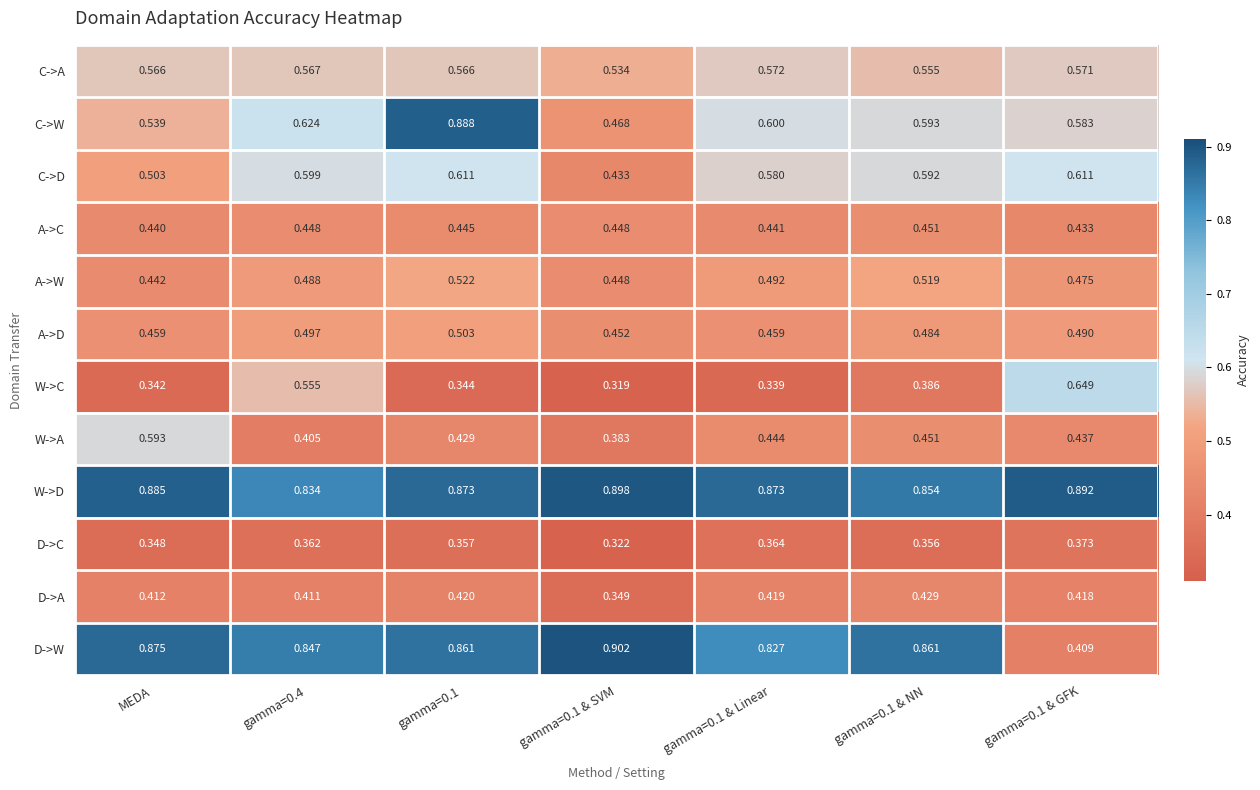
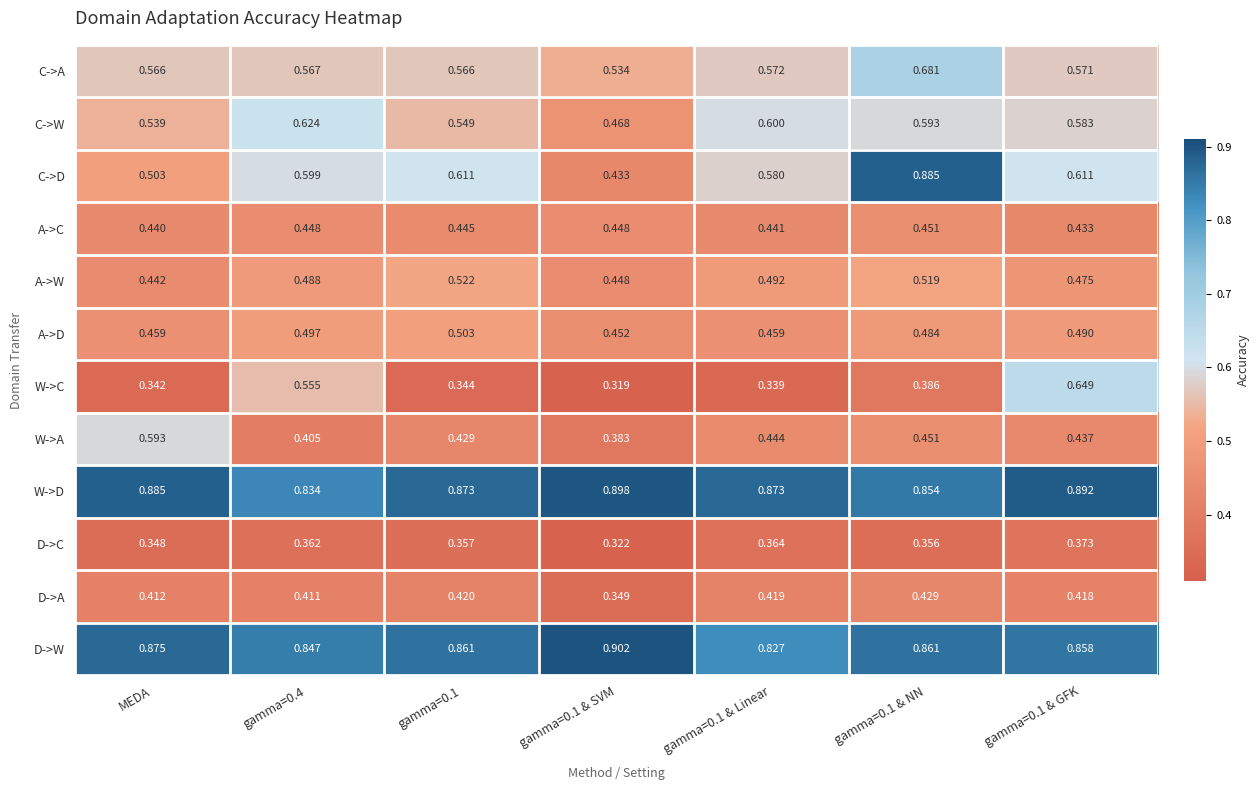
  {
    "C->A": {
      "MEDA": 0.566,
      "gamma=0.4": 0.567,
      "gamma=0.1": 0.566,
      "gamma=0.1 & SVM": 0.534,
      "gamma=0.1 & Linear": 0.572,
-     "gamma=0.1 & NN": 0.555,
+     "gamma=0.1 & NN": 0.681,
      "gamma=0.1 & GFK": 0.571
    },
    "C->W": {
      "MEDA": 0.539,
      "gamma=0.4": 0.624,
-     "gamma=0.1": 0.888,
+     "gamma=0.1": 0.549,
      "gamma=0.1 & SVM": 0.468,
      "gamma=0.1 & Linear": 0.600,
      "gamma=0.1 & NN": 0.593,
      "gamma=0.1 & GFK": 0.583
    },
    "C->D": {
      "MEDA": 0.503,
      "gamma=0.4": 0.599,
      "gamma=0.1": 0.611,
      "gamma=0.1 & SVM": 0.433,
      "gamma=0.1 & Linear": 0.580,
-     "gamma=0.1 & NN": 0.592,
+     "gamma=0.1 & NN": 0.885,
      "gamma=0.1 & GFK": 0.611
    },
    "A->C": {
      "MEDA": 0.440,
      "gamma=0.4": 0.448,
      "gamma=0.1": 0.445,
      "gamma=0.1 & SVM": 0.448,
      "gamma=0.1 & Linear": 0.441,
      "gamma=0.1 & NN": 0.451,
      "gamma=0.1 & GFK": 0.433
    },
    "A->W": {
      "MEDA": 0.442,
      "gamma=0.4": 0.488,
      "gamma=0.1": 0.522,
      "gamma=0.1 & SVM": 0.448,
      "gamma=0.1 & Linear": 0.492,
      "gamma=0.1 & NN": 0.519,
      "gamma=0.1 & GFK": 0.475
    },
    "A->D": {
      "MEDA": 0.459,
      "gamma=0.4": 0.497,
      "gamma=0.1": 0.503,
      "gamma=0.1 & SVM": 0.452,
      "gamma=0.1 & Linear": 0.459,
      "gamma=0.1 & NN": 0.484,
      "gamma=0.1 & GFK": 0.490
    },
    "W->C": {
      "MEDA": 0.342,
      "gamma=0.4": 0.555,
      "gamma=0.1": 0.344,
      "gamma=0.1 & SVM": 0.319,
      "gamma=0.1 & Linear": 0.339,
      "gamma=0.1 & NN": 0.386,
      "gamma=0.1 & GFK": 0.649
    },
    "W->A": {
      "MEDA": 0.593,
      "gamma=0.4": 0.405,
      "gamma=0.1": 0.429,
      "gamma=0.1 & SVM": 0.383,
      "gamma=0.1 & Linear": 0.444,
      "gamma=0.1 & NN": 0.451,
      "gamma=0.1 & GFK": 0.437
    },
    "W->D": {
      "MEDA": 0.885,
      "gamma=0.4": 0.834,
      "gamma=0.1": 0.873,
      "gamma=0.1 & SVM": 0.898,
      "gamma=0.1 & Linear": 0.873,
      "gamma=0.1 & NN": 0.854,
      "gamma=0.1 & GFK": 0.892
    },
    "D->C": {
      "MEDA": 0.348,
      "gamma=0.4": 0.362,
      "gamma=0.1": 0.357,
      "gamma=0.1 & SVM": 0.322,
      "gamma=0.1 & Linear": 0.364,
      "gamma=0.1 & NN": 0.356,
      "gamma=0.1 & GFK": 0.373
    },
    "D->A": {
      "MEDA": 0.412,
      "gamma=0.4": 0.411,
      "gamma=0.1": 0.420,
      "gamma=0.1 & SVM": 0.349,
      "gamma=0.1 & Linear": 0.419,
      "gamma=0.1 & NN": 0.429,
      "gamma=0.1 & GFK": 0.418
    },
    "D->W": {
      "MEDA": 0.875,
      "gamma=0.4": 0.847,
      "gamma=0.1": 0.861,
      "gamma=0.1 & SVM": 0.902,
      "gamma=0.1 & Linear": 0.827,
      "gamma=0.1 & NN": 0.861,
-     "gamma=0.1 & GFK": 0.409
+     "gamma=0.1 & GFK": 0.858
    }
  }
